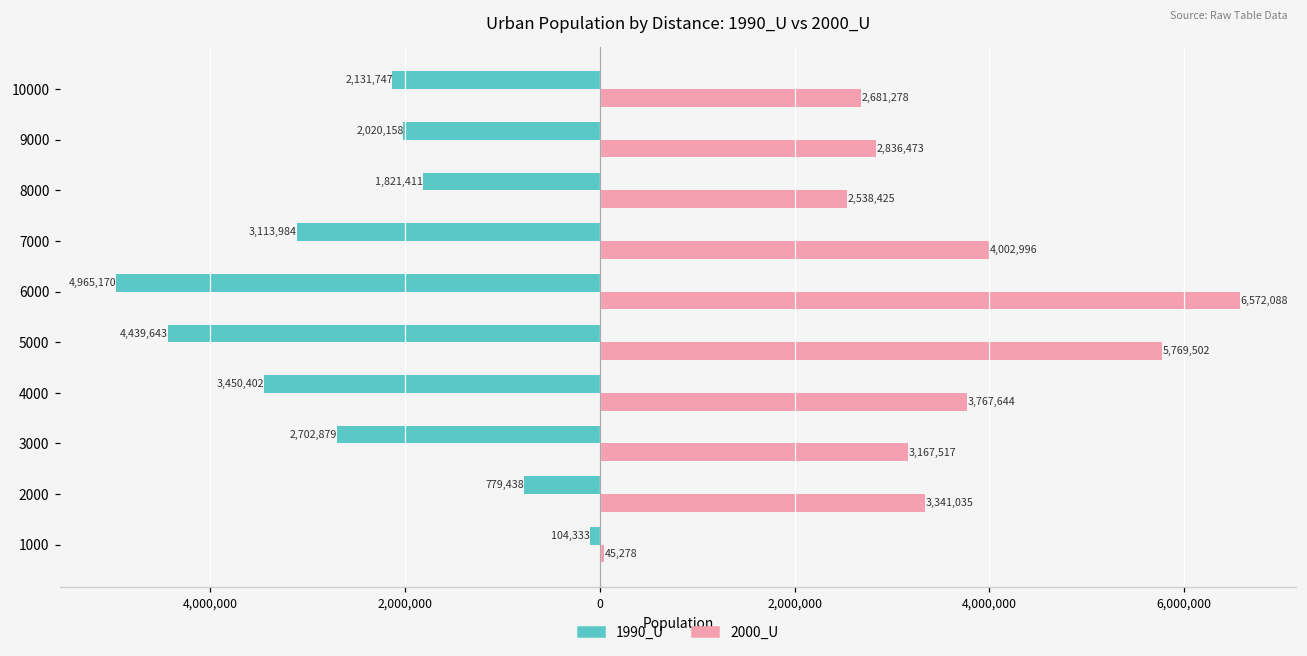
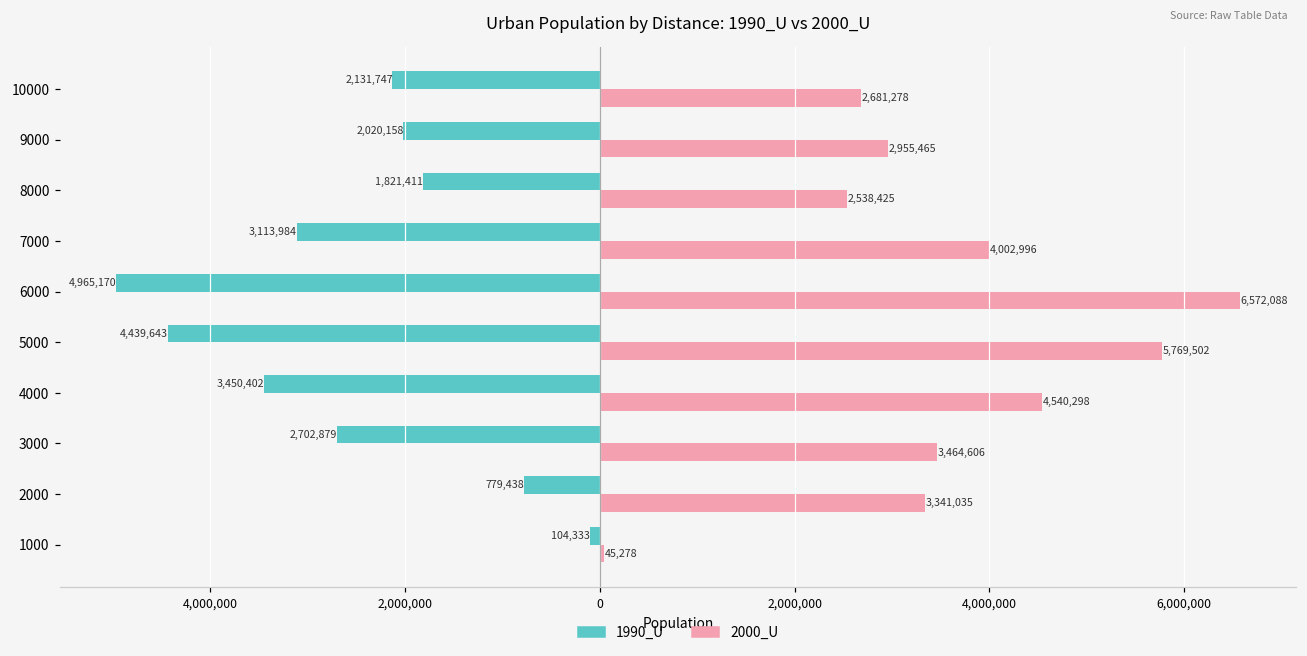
  {
    "2000_U": {
      "10000": "2,681,278",
-     "9000": "2,836,473",
+     "9000": "2,955,465",
      "8000": "2,538,425",
      "7000": "4,002,996",
      "6000": "6,572,088",
      "5000": "5,769,502",
-     "4000": "3,767,644",
-     "3000": "3,167,517",
+     "4000": "4,540,298",
+     "3000": "3,464,606",
      "2000": "3,341,035",
      "1000": "45,278"
    }
  }
